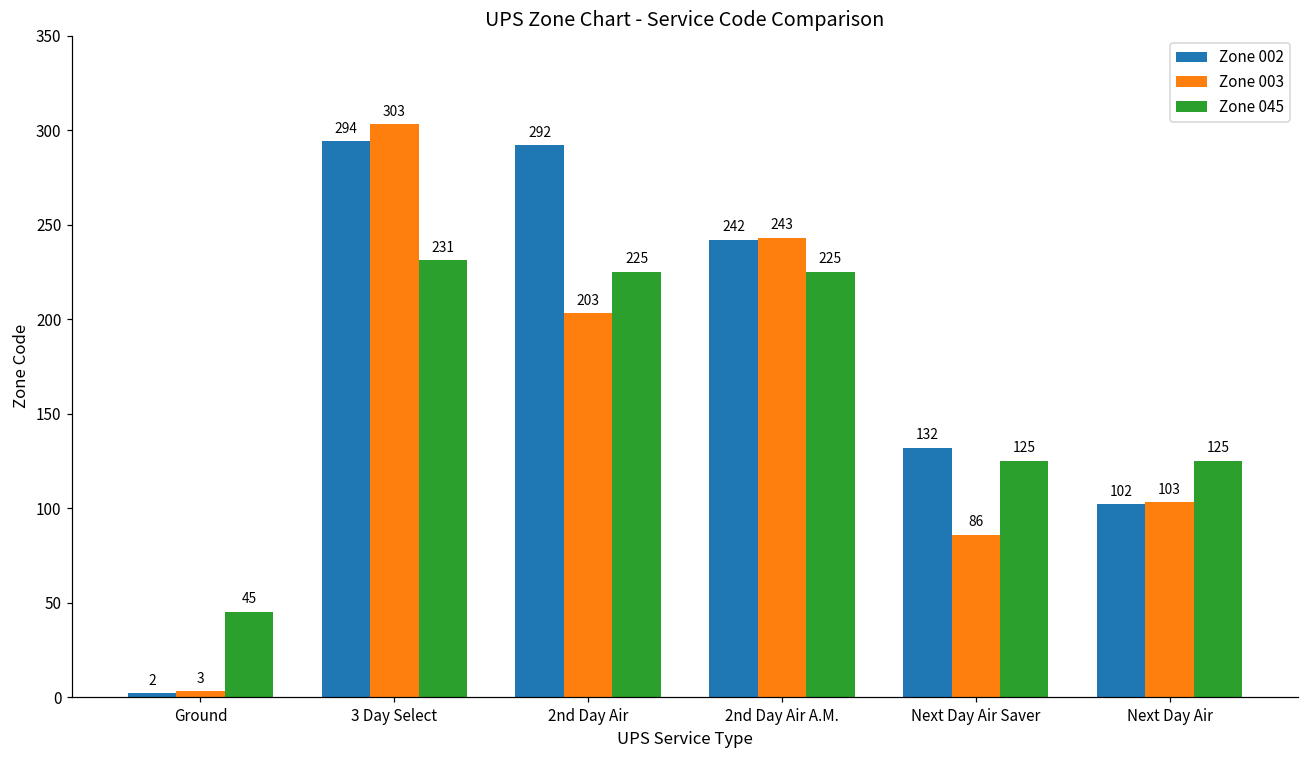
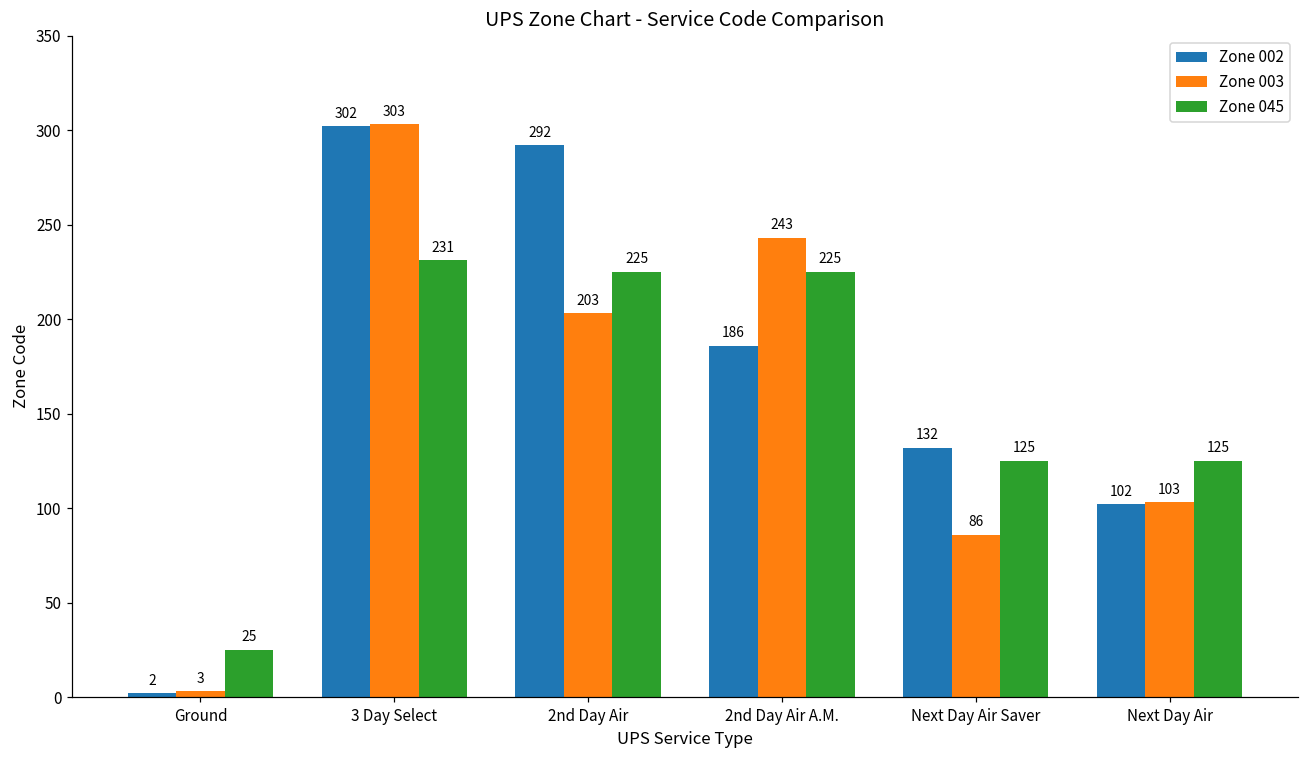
  {
    "Zone 002": {
      "Ground": 2,
-     "3 Day Select": 294,
+     "3 Day Select": 302,
      "2nd Day Air": 292,
-     "2nd Day Air A.M.": 242,
+     "2nd Day Air A.M.": 186,
      "Next Day Air Saver": 132,
      "Next Day Air": 102
    },
    "Zone 003": {
      "Ground": 3,
      "3 Day Select": 303,
      "2nd Day Air": 203,
      "2nd Day Air A.M.": 243,
      "Next Day Air Saver": 86,
      "Next Day Air": 103
    },
    "Zone 045": {
-     "Ground": 45,
+     "Ground": 25,
      "3 Day Select": 231,
      "2nd Day Air": 225,
      "2nd Day Air A.M.": 225,
      "Next Day Air Saver": 125,
      "Next Day Air": 125
    }
  }
